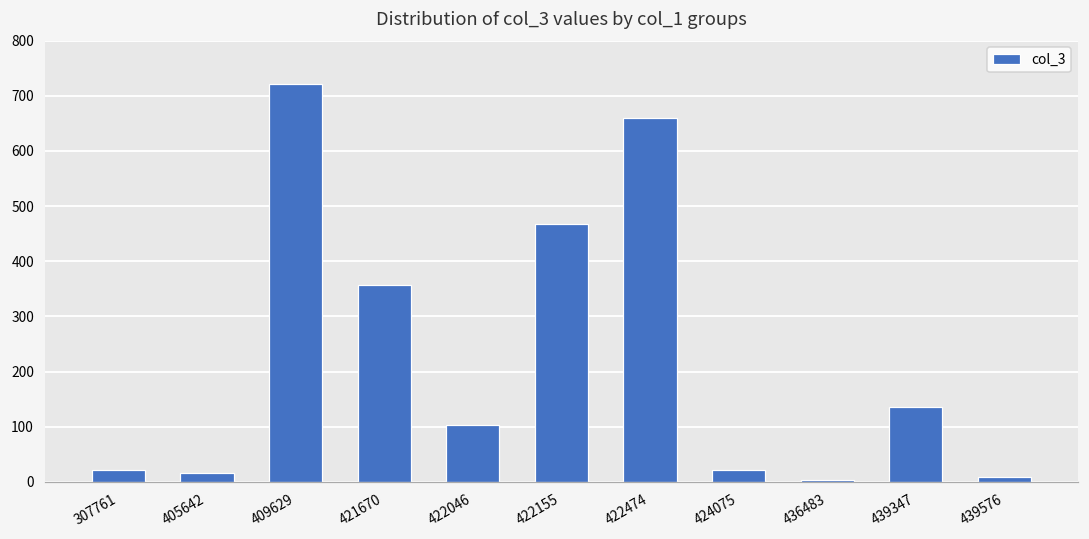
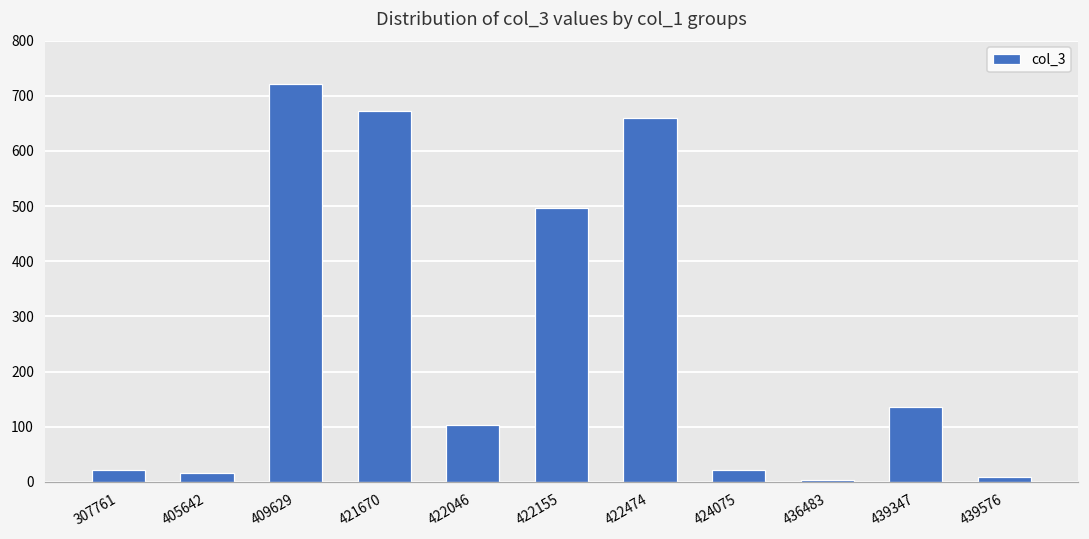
  {
    "307761": 20,
    "405642": 20,
    "409629": 720,
-   "421670": 360,
+   "421670": 670,
    "422046": 100,
-   "422155": 470,
+   "422155": 500,
    "422474": 660,
    "424075": 20,
    "439347": 140,
    "439576": 10
  }
